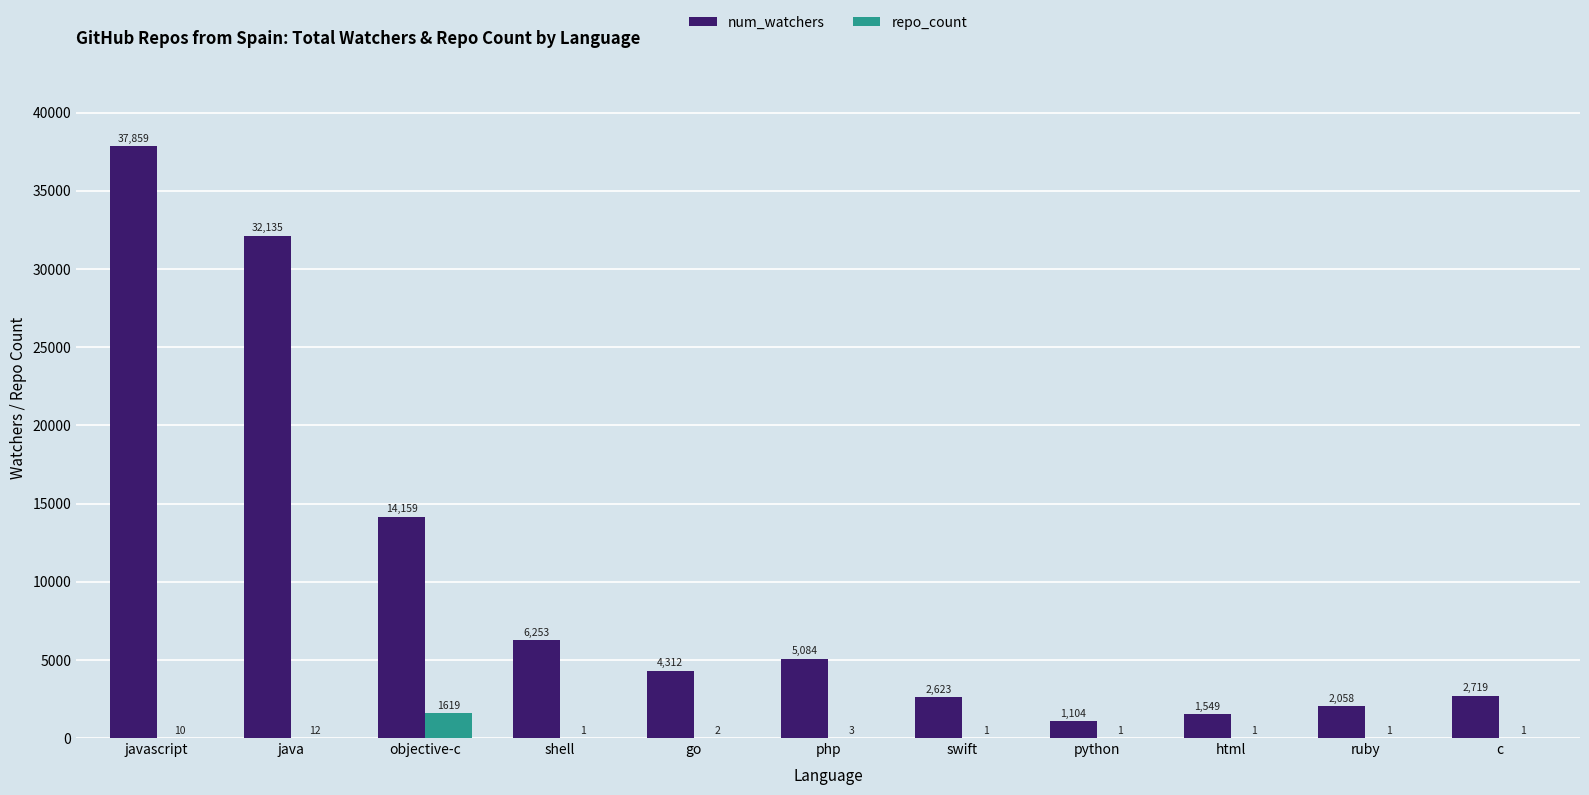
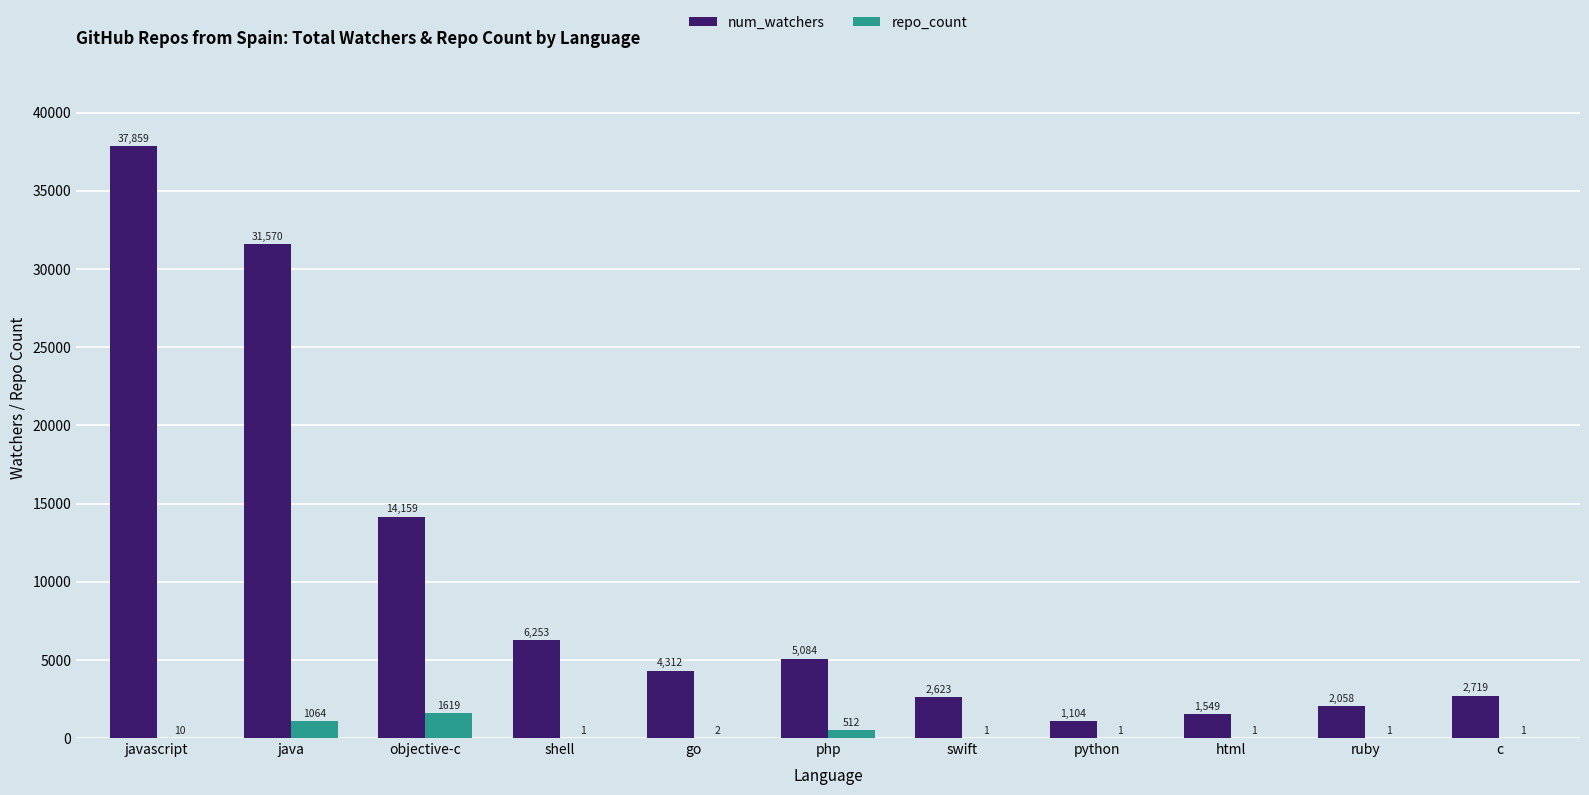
  {
    "num_watchers": {
      "javascript": "37,859",
-     "java": "32,135",
+     "java": "31,570",
      "objective-c": "14,159",
      "shell": "6,253",
      "go": "4,312",
      "php": "5,084",
      "swift": "2,623",
      "python": "1,104",
      "html": "1,549",
      "ruby": "2,058",
      "c": "2,719"
    },
    "repo_count": {
      "javascript": "10",
-     "java": "12",
+     "java": "1064",
      "objective-c": "1619",
      "shell": "1",
      "go": "2",
-     "php": "3",
+     "php": "512",
      "swift": "1",
      "python": "1",
      "html": "1",
      "ruby": "1",
      "c": "1"
    }
  }
